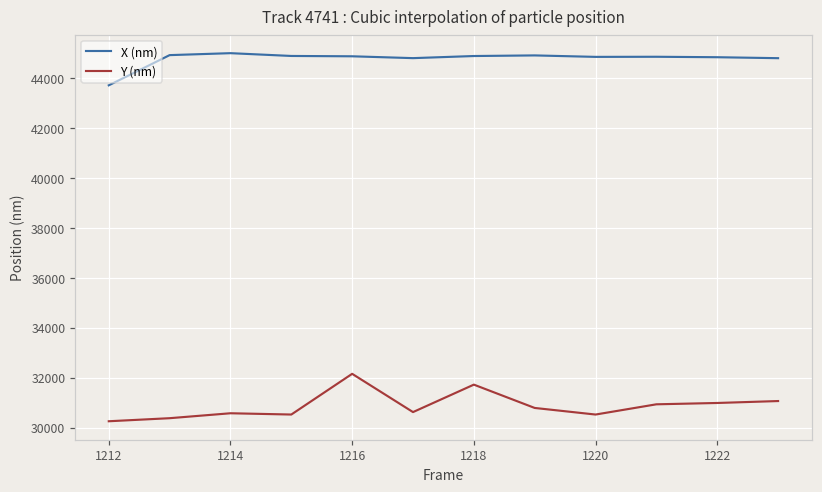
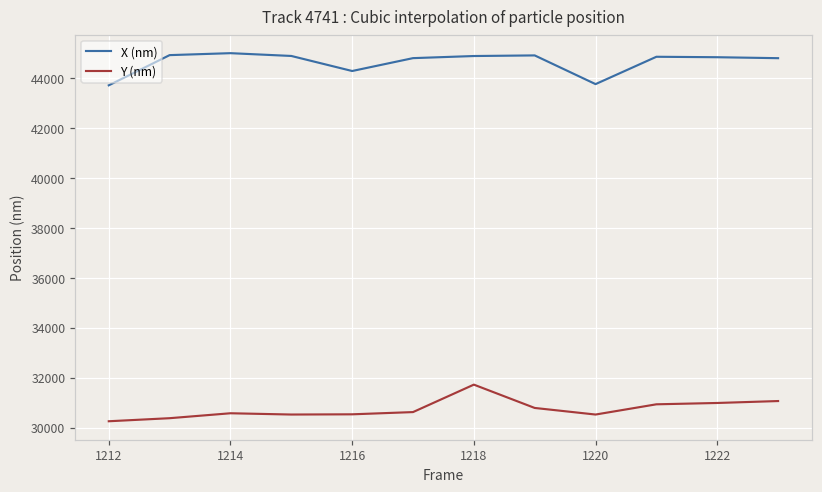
  {
    "X (nm)": {
      "1212": 43700,
      "1214": 45000,
-     "1216": 44900,
+     "1216": 44300,
      "1218": 44900,
-     "1220": 44900,
+     "1220": 43800,
      "1222": 44800
    },
    "Y (nm)": {
      "1212": 30300,
      "1214": 30600,
-     "1216": 32200,
+     "1216": 30500,
      "1218": 31700,
      "1220": 30500,
      "1222": 31000
    }
  }
